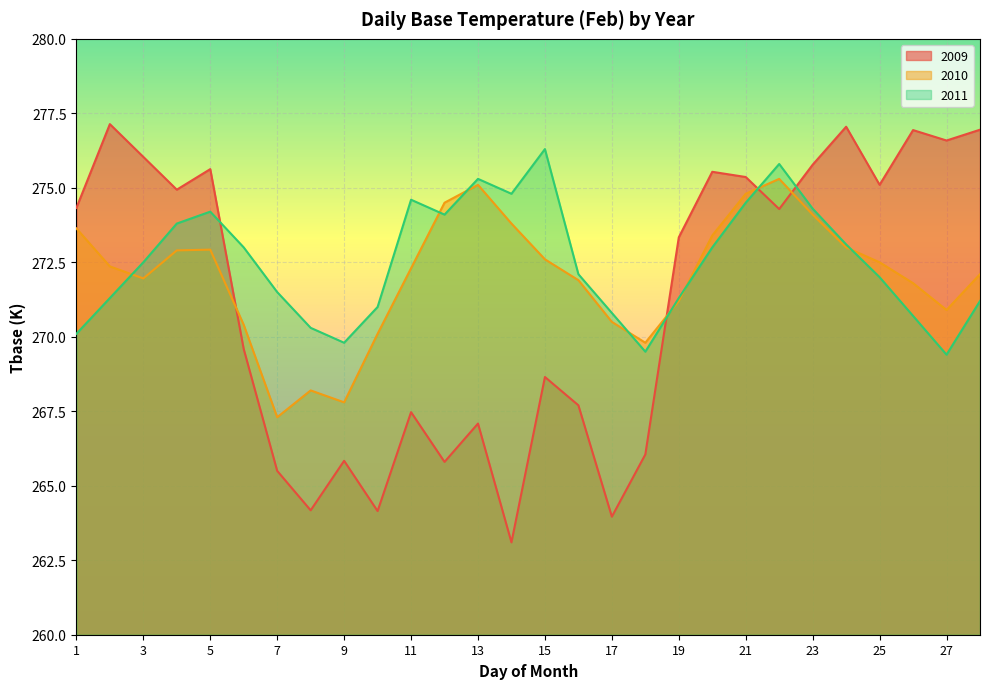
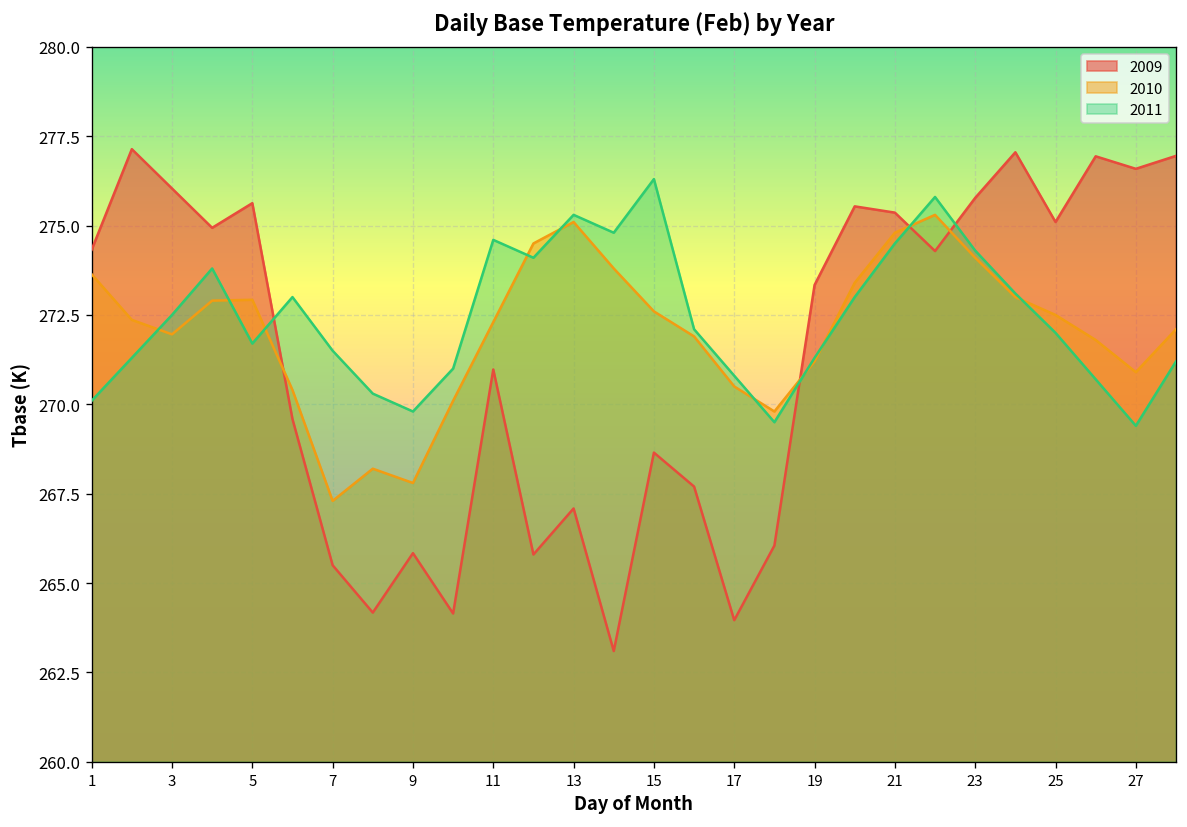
  {
    "2009": {
      "1": 274.3,
      "3": 276.0,
      "5": 275.6,
      "7": 265.5,
      "9": 265.8,
-     "11": 267.5,
+     "11": 271.0,
      "13": 267.1,
      "15": 268.7,
      "17": 264.0,
      "19": 273.3,
      "21": 275.4,
      "23": 275.8,
      "25": 275.1,
      "27": 276.6
    },
    "2010": {
      "1": 273.6,
      "3": 272.0,
      "5": 272.9,
      "7": 267.3,
      "9": 267.8,
      "11": 272.3,
      "13": 275.1,
      "15": 272.6,
      "17": 270.5,
      "19": 271.2,
      "21": 274.8,
      "23": 274.1,
      "25": 272.5,
      "27": 270.9
    },
    "2011": {
      "1": 270.1,
      "3": 272.5,
-     "5": 274.2,
+     "5": 271.7,
      "7": 271.5,
      "9": 269.8,
      "11": 274.6,
      "13": 275.3,
      "15": 276.3,
      "17": 270.8,
      "19": 271.3,
      "21": 274.5,
      "23": 274.3,
      "25": 272.0,
      "27": 269.4
    }
  }
